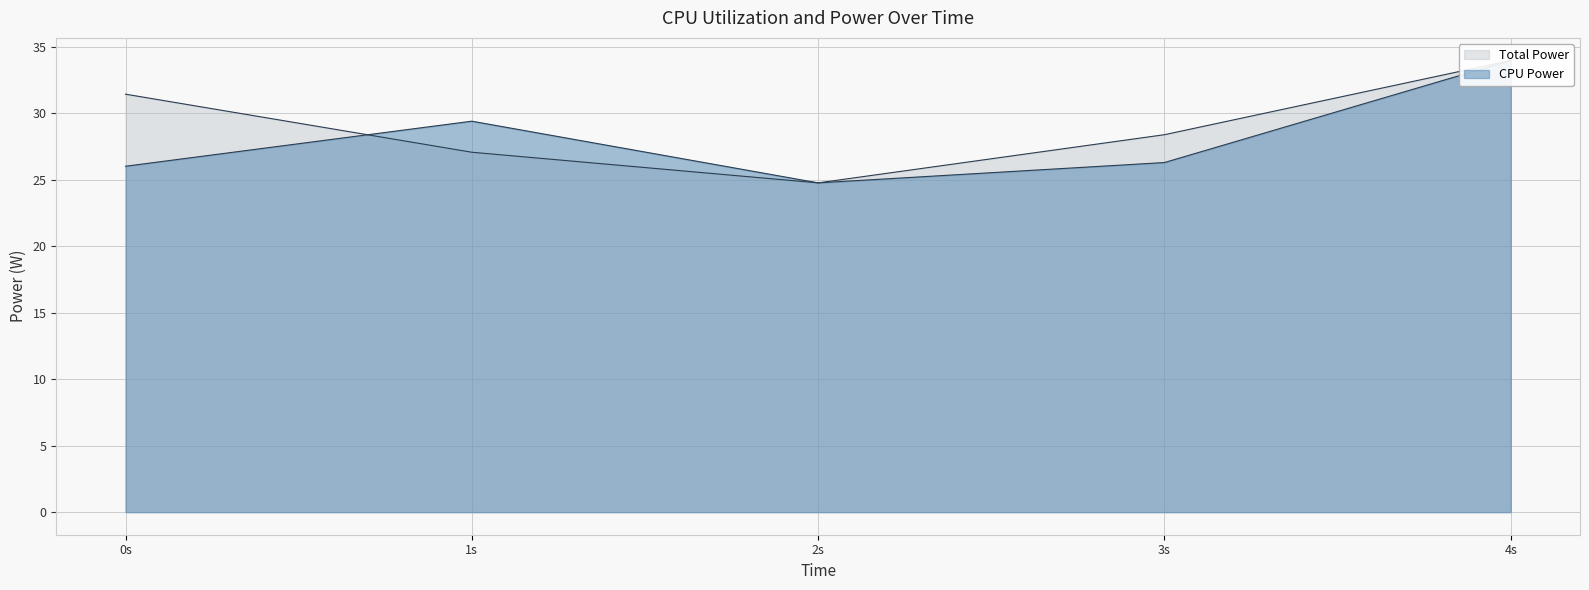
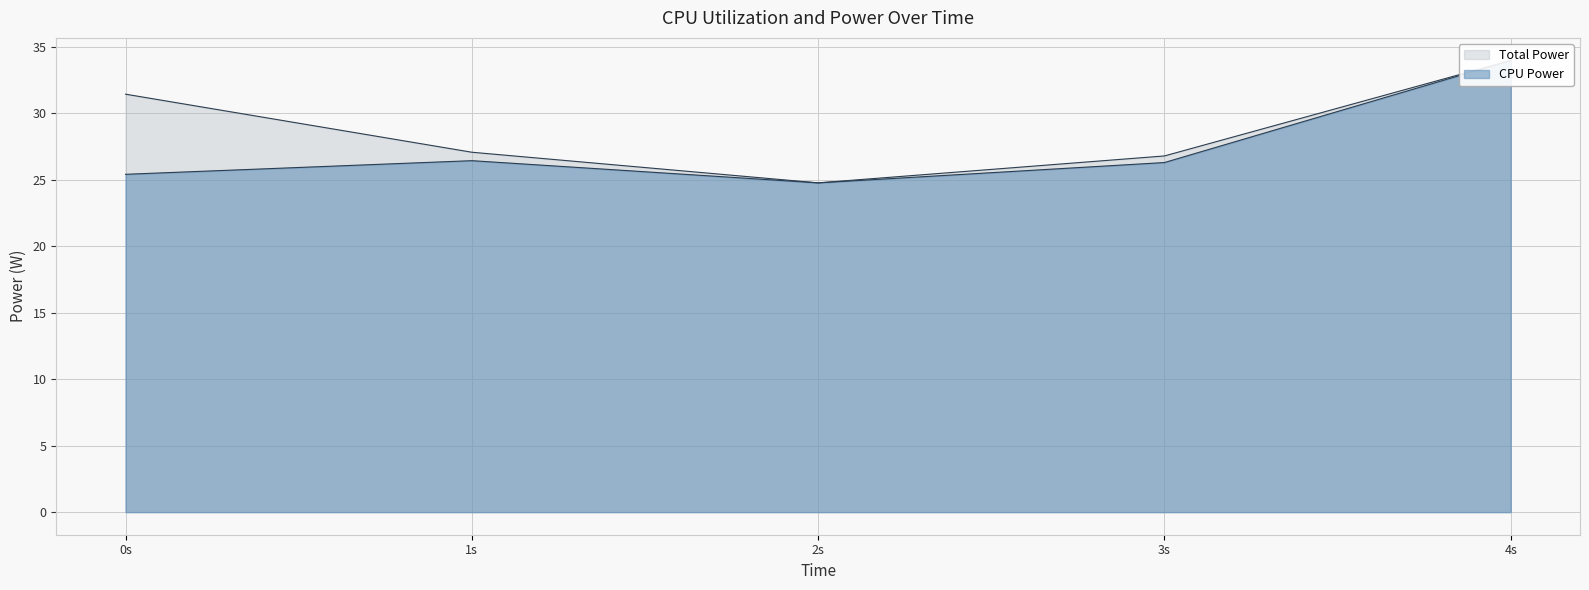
  {
    "Total Power": {
      "0s": 31.4,
      "1s": 27.1,
-     "3s": 28.4
+     "3s": 26.8
    },
    "CPU Power": {
-     "0s": 26.0,
-     "1s": 29.4,
+     "0s": 25.4,
+     "1s": 26.4,
      "3s": 26.3
    }
  }
